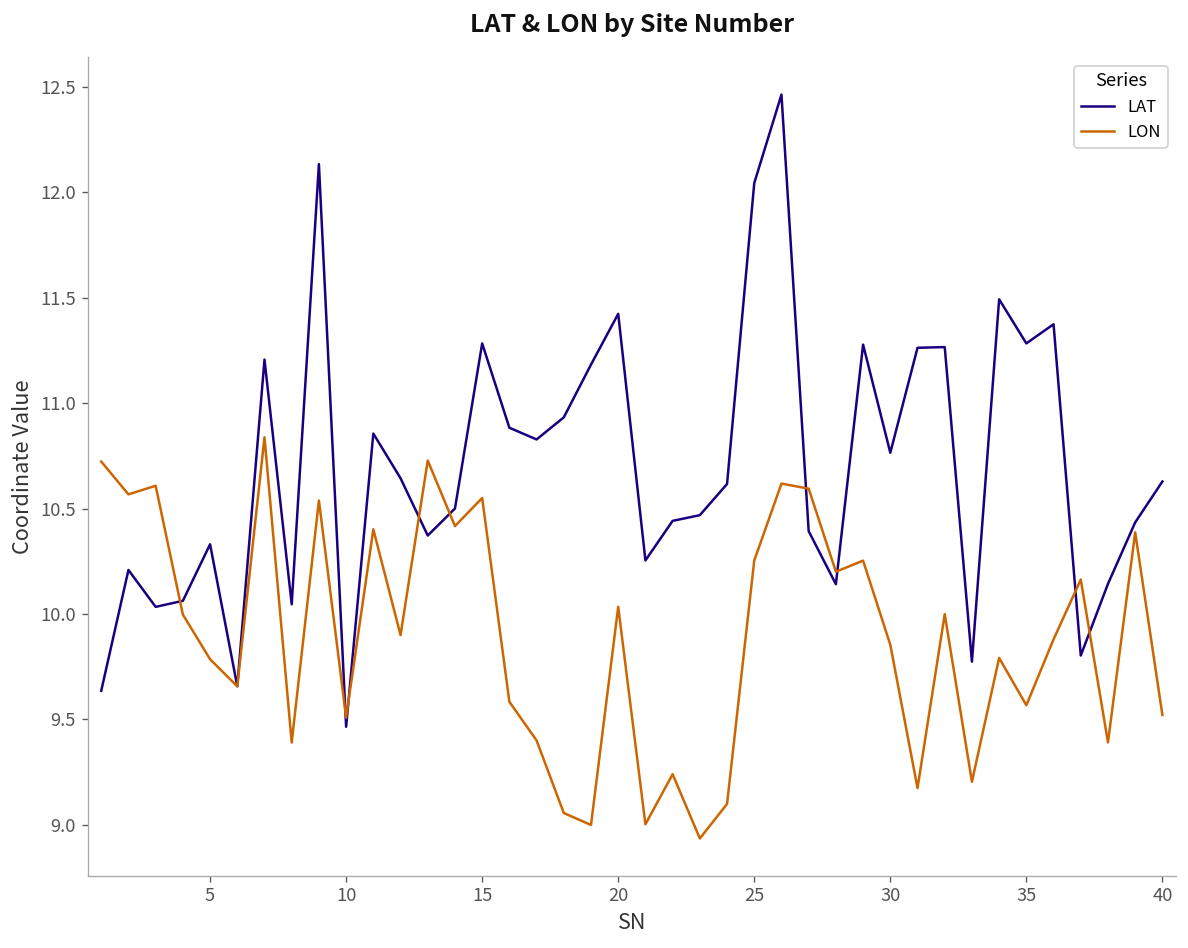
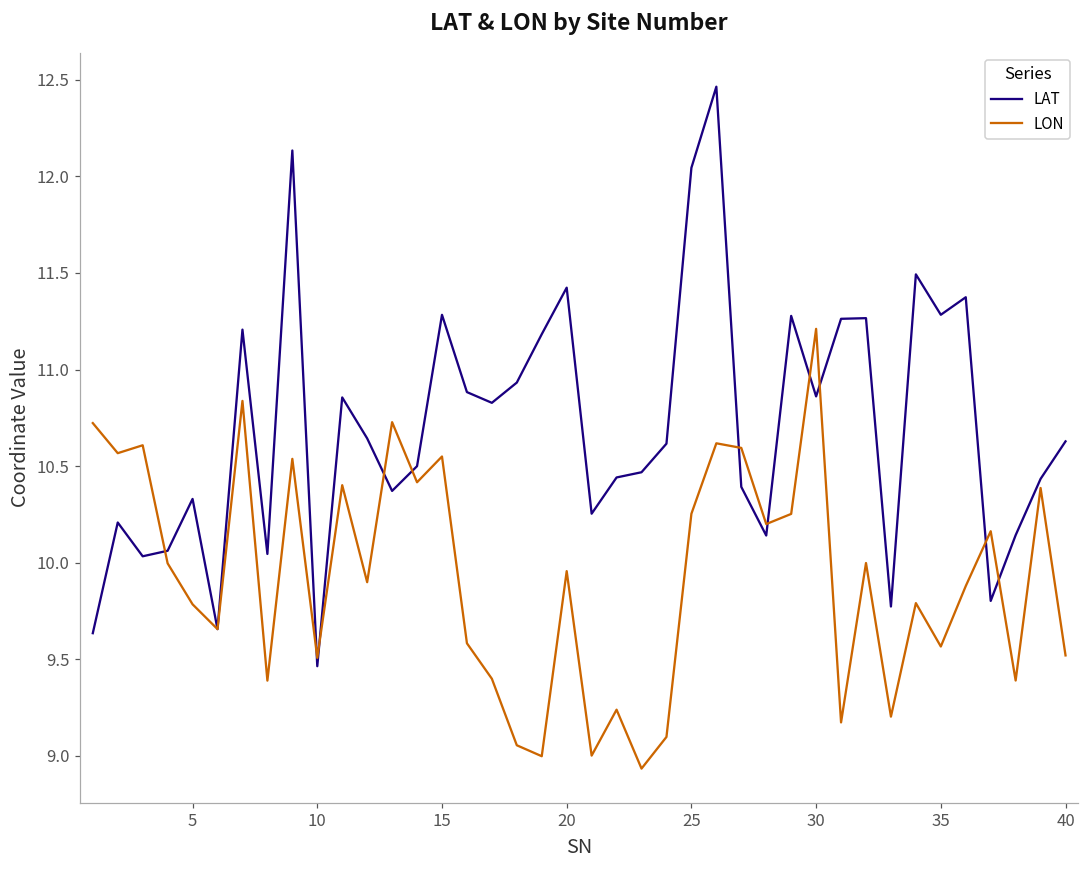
  {
    "LAT": {
      "5": 10.33,
      "10": 9.46,
      "15": 11.28,
      "20": 11.42,
      "25": 12.04,
-     "30": 10.76,
+     "30": 10.86,
      "35": 11.28,
      "40": 10.63
    },
    "LON": {
      "5": 9.78,
      "10": 9.51,
      "15": 10.55,
-     "20": 10.03,
+     "20": 9.96,
      "25": 10.25,
-     "30": 9.85,
+     "30": 11.21,
      "35": 9.57,
      "40": 9.52
    }
  }
